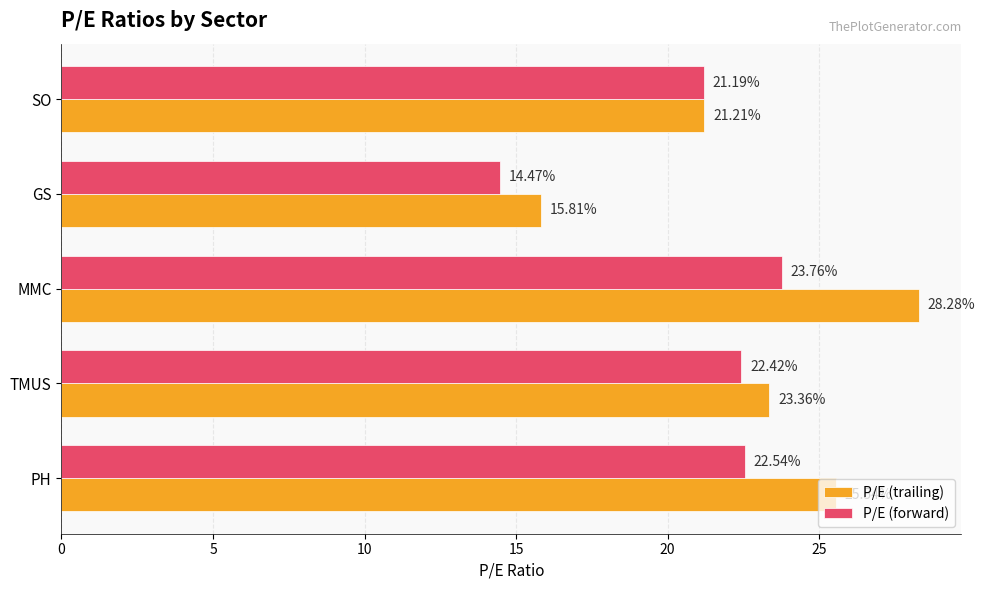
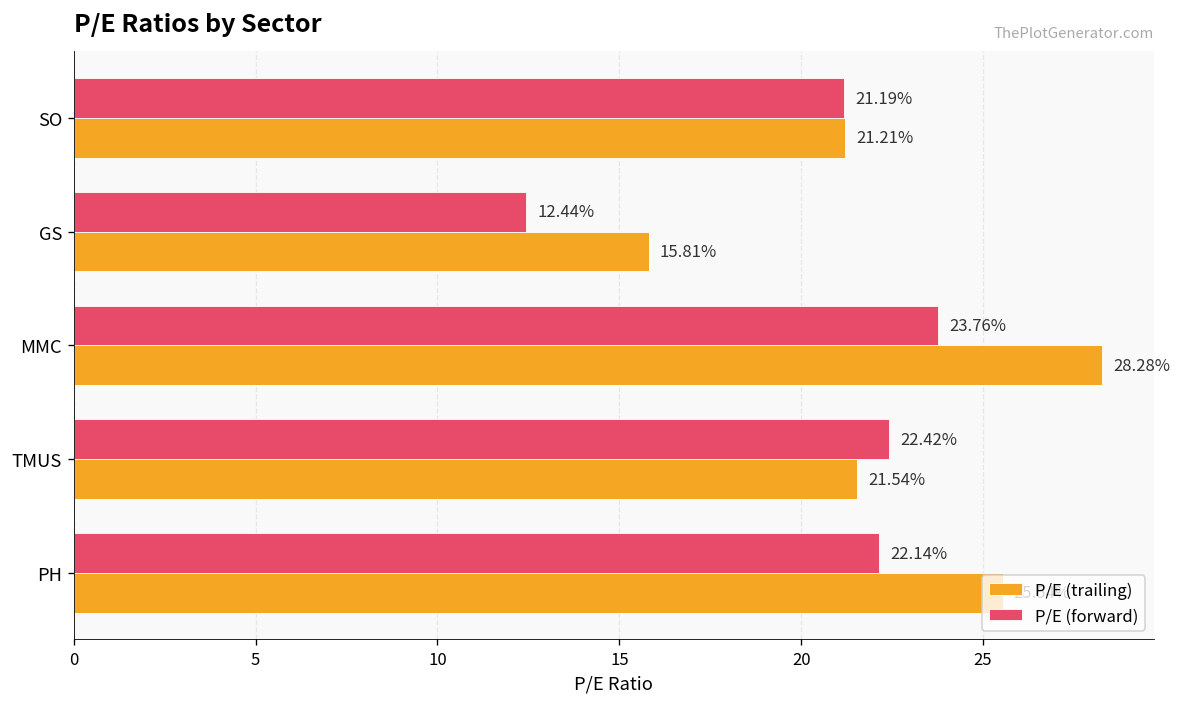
  {
    "P/E (trailing)": {
      "SO": "21.21%",
      "GS": "15.81%",
      "MMC": "28.28%",
-     "TMUS": "23.36%"
+     "TMUS": "21.54%"
    },
    "P/E (forward)": {
      "SO": "21.19%",
-     "GS": "14.47%",
+     "GS": "12.44%",
      "MMC": "23.76%",
      "TMUS": "22.42%",
-     "PH": "22.54%"
+     "PH": "22.14%"
    }
  }
